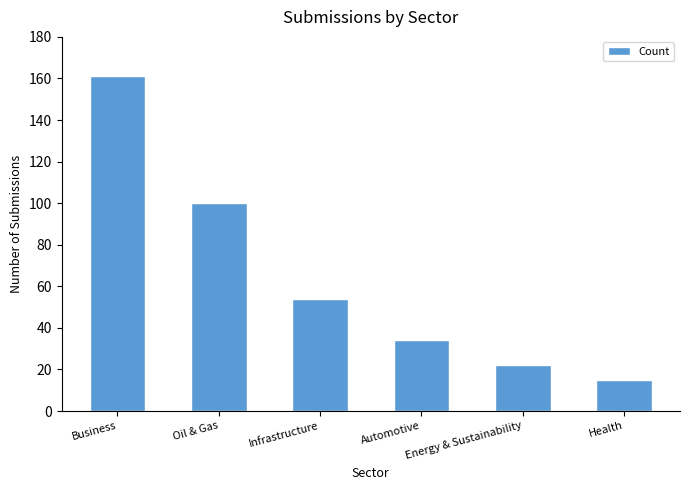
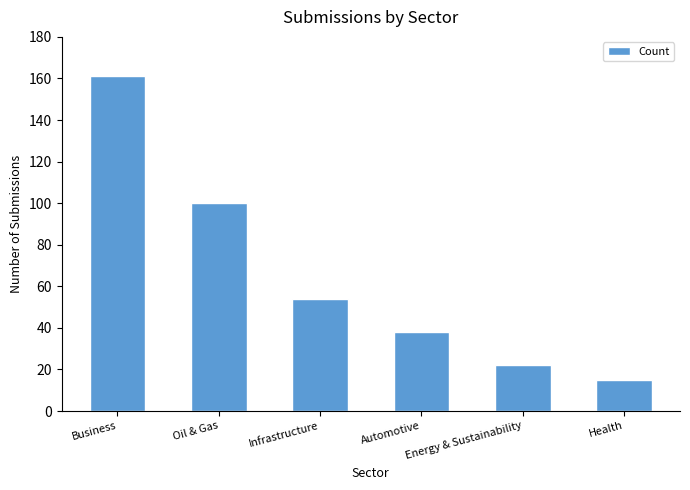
  {
    "Business": 161,
    "Oil & Gas": 100,
    "Infrastructure": 54,
-   "Automotive": 34,
+   "Automotive": 38,
    "Energy & Sustainability": 22,
    "Health": 15
  }
